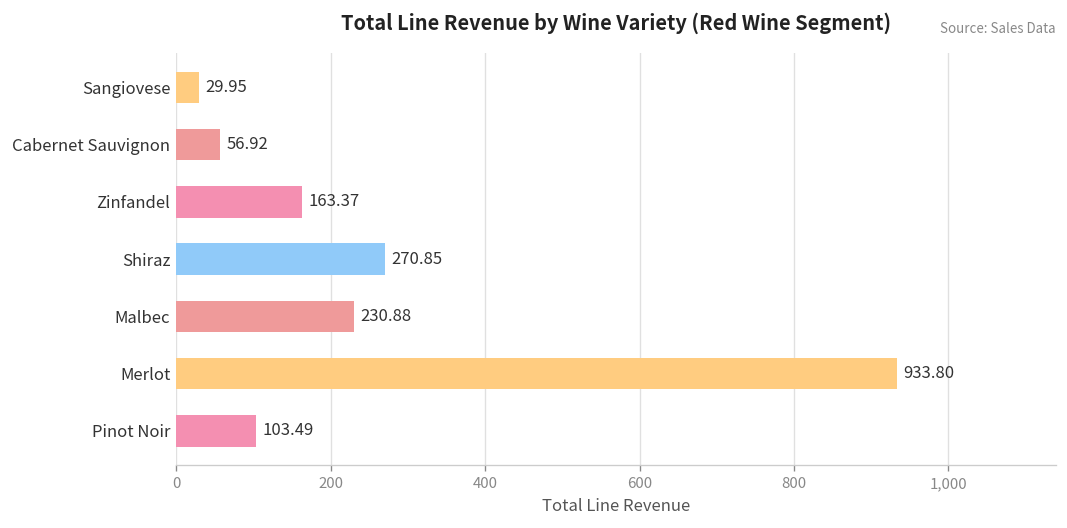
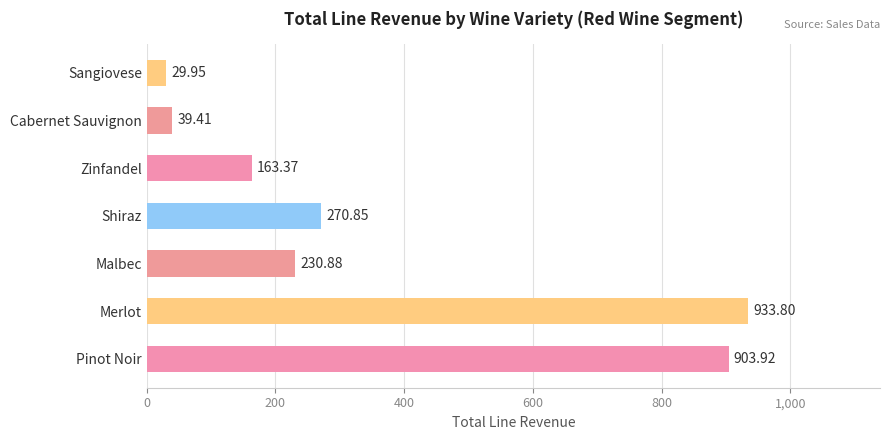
  {
    "Sangiovese": 29.95,
-   "Cabernet Sauvignon": 56.92,
+   "Cabernet Sauvignon": 39.41,
    "Zinfandel": 163.37,
    "Shiraz": 270.85,
    "Malbec": 230.88,
    "Merlot": 933.80,
-   "Pinot Noir": 103.49
+   "Pinot Noir": 903.92
  }
